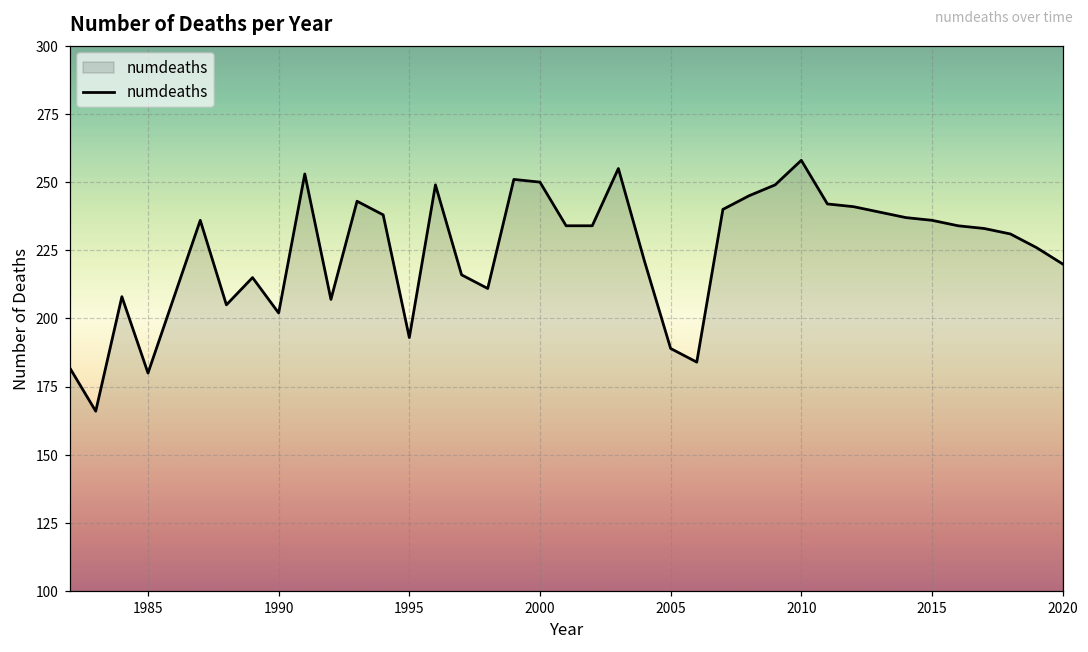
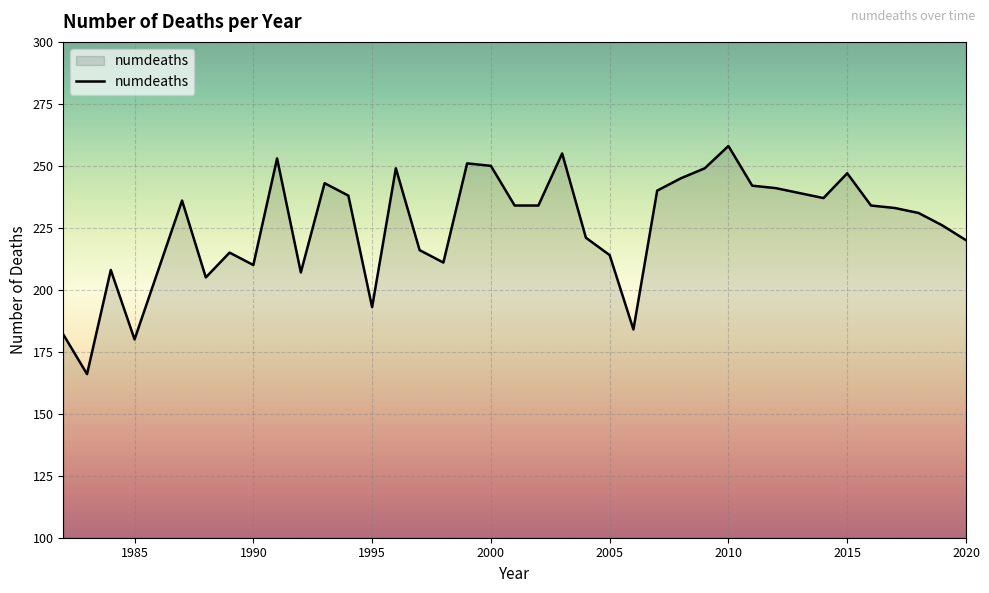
  {
    "1985": 180,
-   "1990": 202,
+   "1990": 210,
    "1995": 193,
    "2000": 250,
-   "2005": 189,
+   "2005": 214,
    "2010": 258,
-   "2015": 236,
+   "2015": 247,
    "2020": 220
  }
